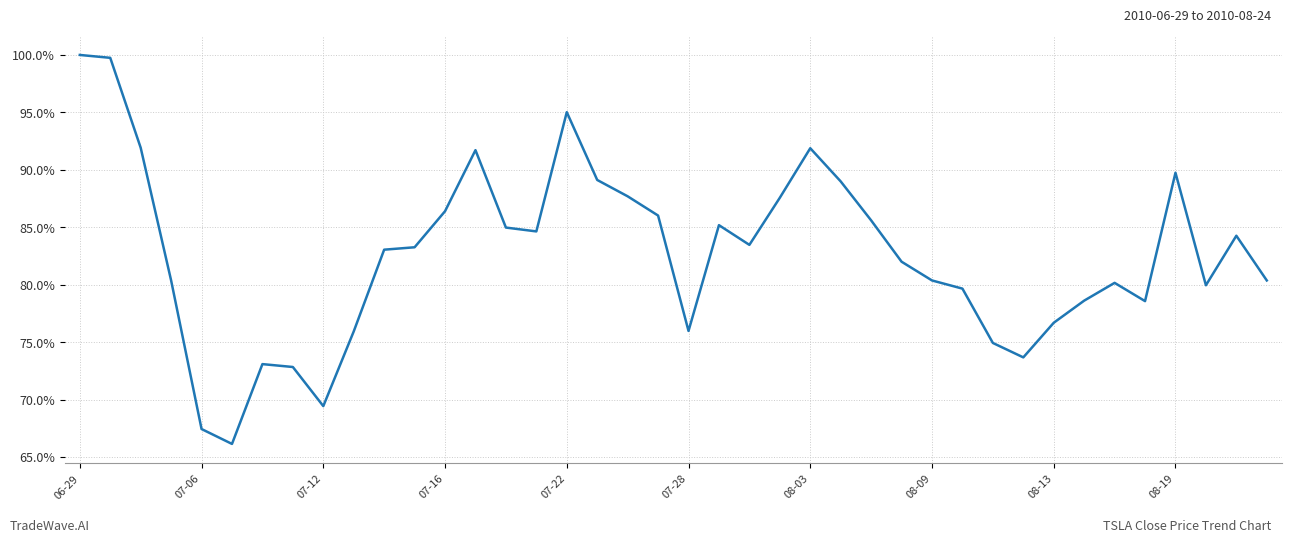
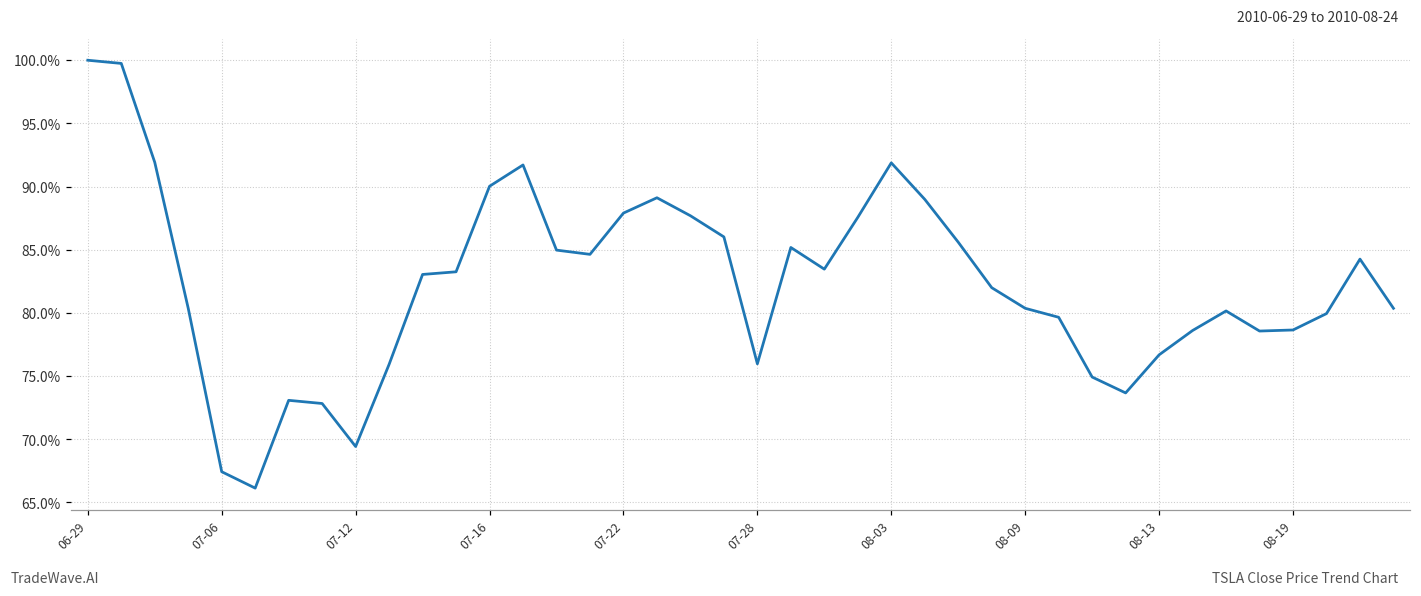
  {
    "06-29": "100.0%",
    "07-06": "67.4%",
    "07-12": "69.4%",
-   "07-16": "86.4%",
-   "07-22": "95.0%",
+   "07-16": "90.0%",
+   "07-22": "87.9%",
    "07-28": "76.0%",
    "08-03": "91.9%",
    "08-09": "80.4%",
    "08-13": "76.7%",
-   "08-19": "89.7%"
+   "08-19": "78.7%"
  }
